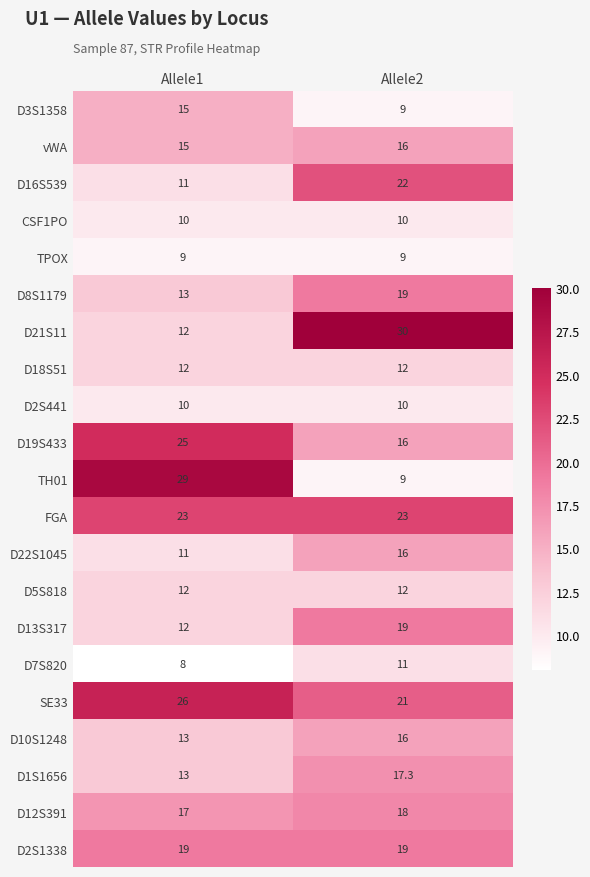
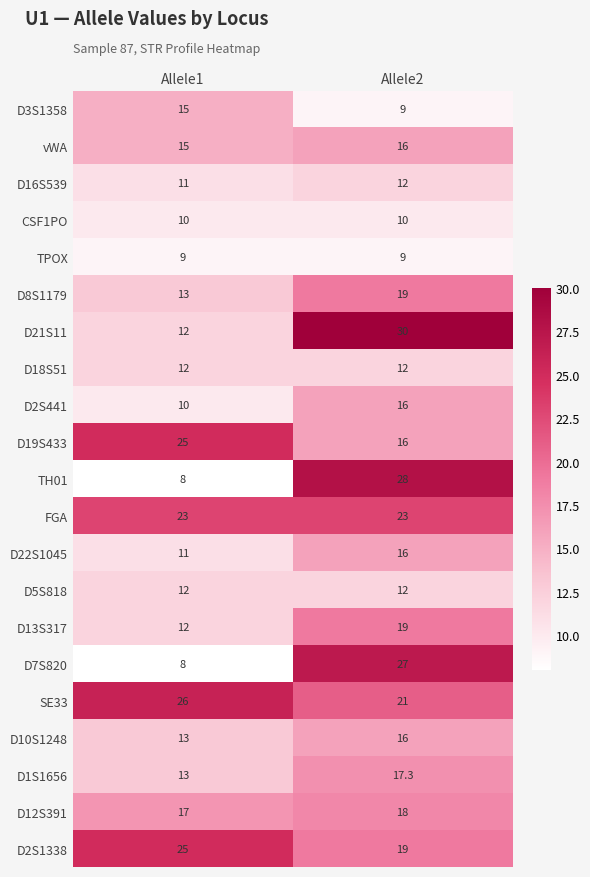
  {
    "D3S1358": {
      "Allele1": 15,
      "Allele2": 9
    },
    "vWA": {
      "Allele1": 15,
      "Allele2": 16
    },
    "D16S539": {
      "Allele1": 11,
-     "Allele2": 22
+     "Allele2": 12
    },
    "CSF1PO": {
      "Allele1": 10,
      "Allele2": 10
    },
    "TPOX": {
      "Allele1": 9,
      "Allele2": 9
    },
    "D8S1179": {
      "Allele1": 13,
      "Allele2": 19
    },
    "D21S11": {
      "Allele1": 12,
      "Allele2": 30
    },
    "D18S51": {
      "Allele1": 12,
      "Allele2": 12
    },
    "D2S441": {
      "Allele1": 10,
-     "Allele2": 10
+     "Allele2": 16
    },
    "D19S433": {
      "Allele1": 25,
      "Allele2": 16
    },
    "TH01": {
-     "Allele1": 29,
-     "Allele2": 9
+     "Allele1": 8,
+     "Allele2": 28
    },
    "FGA": {
      "Allele1": 23,
      "Allele2": 23
    },
    "D22S1045": {
      "Allele1": 11,
      "Allele2": 16
    },
    "D5S818": {
      "Allele1": 12,
      "Allele2": 12
    },
    "D13S317": {
      "Allele1": 12,
      "Allele2": 19
    },
    "D7S820": {
      "Allele1": 8,
-     "Allele2": 11
+     "Allele2": 27
    },
    "SE33": {
      "Allele1": 26,
      "Allele2": 21
    },
    "D10S1248": {
      "Allele1": 13,
      "Allele2": 16
    },
    "D1S1656": {
      "Allele1": 13,
      "Allele2": 17.3
    },
    "D12S391": {
      "Allele1": 17,
      "Allele2": 18
    },
    "D2S1338": {
-     "Allele1": 19,
+     "Allele1": 25,
      "Allele2": 19
    }
  }
